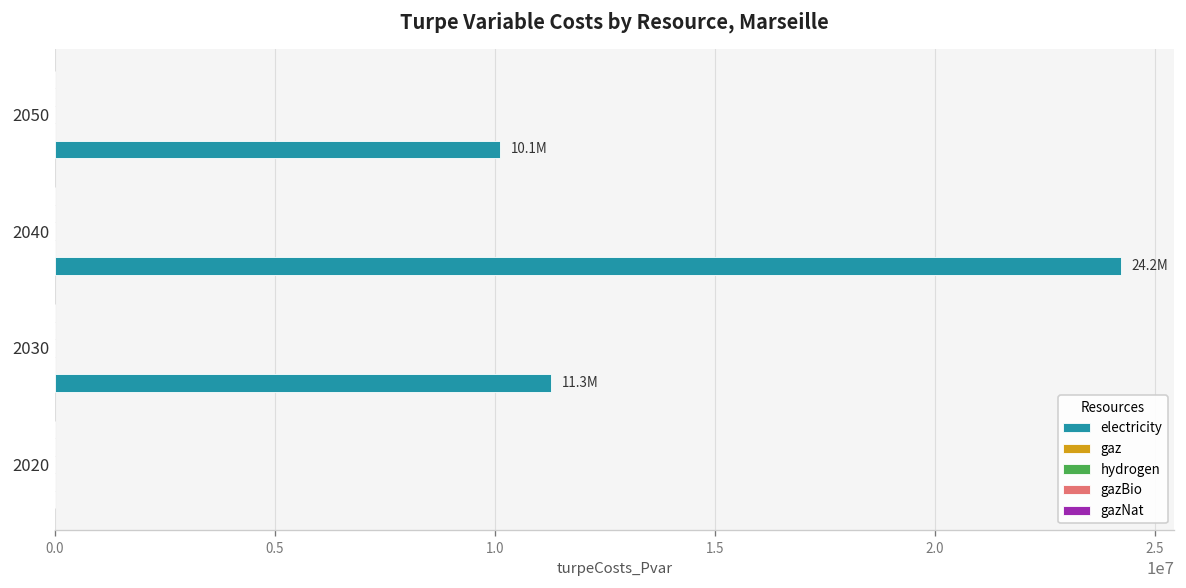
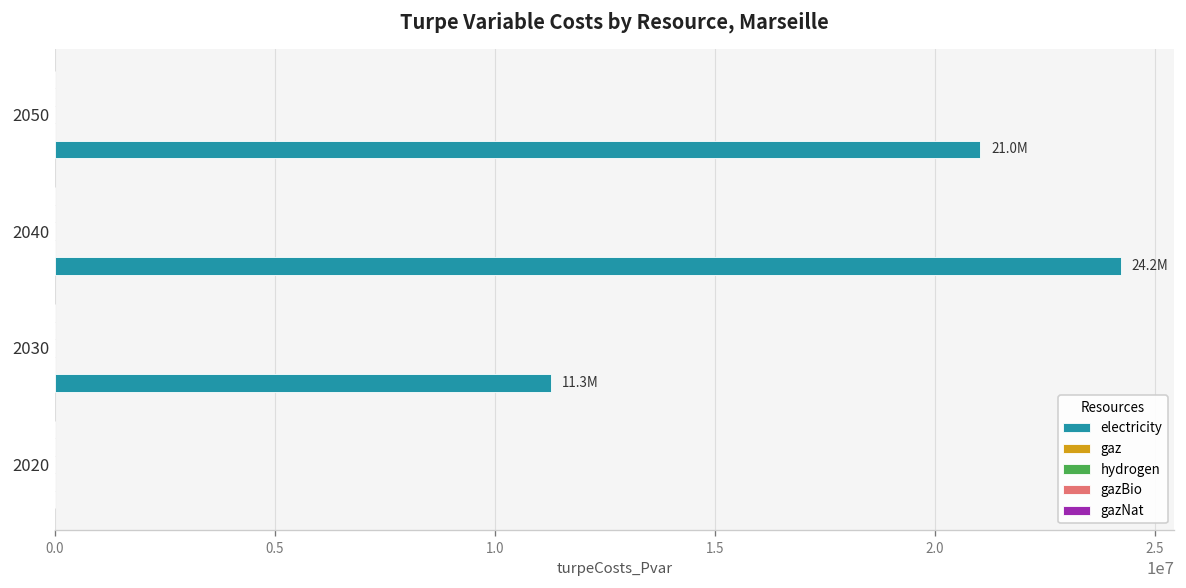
  {
    "electricity": {
-     "2050": "10.1M",
+     "2050": "21.0M",
      "2040": "24.2M",
      "2030": "11.3M"
    },
    "gaz": {
      "2050": "0",
      "2040": "0",
      "2030": "0",
      "2020": "0"
    },
    "hydrogen": {
      "2050": "0",
      "2040": "0",
      "2030": "0",
      "2020": "0"
    },
    "gazBio": {
      "2050": "0",
      "2040": "0",
      "2030": "0",
      "2020": "0"
    },
    "gazNat": {
      "2050": "0",
      "2040": "0",
      "2030": "0",
      "2020": "0"
    }
  }
